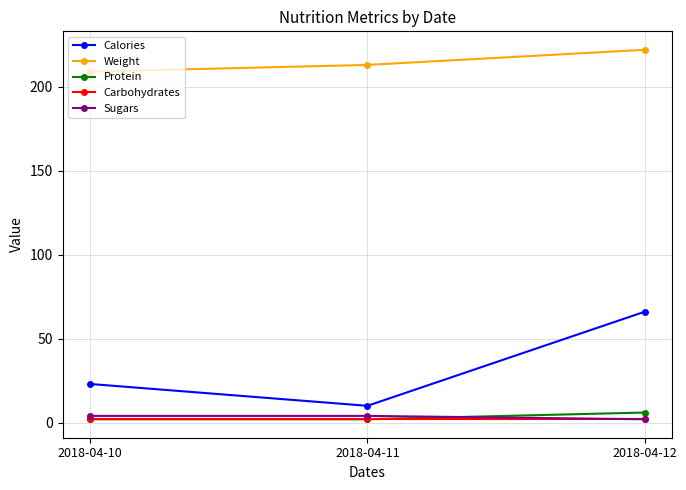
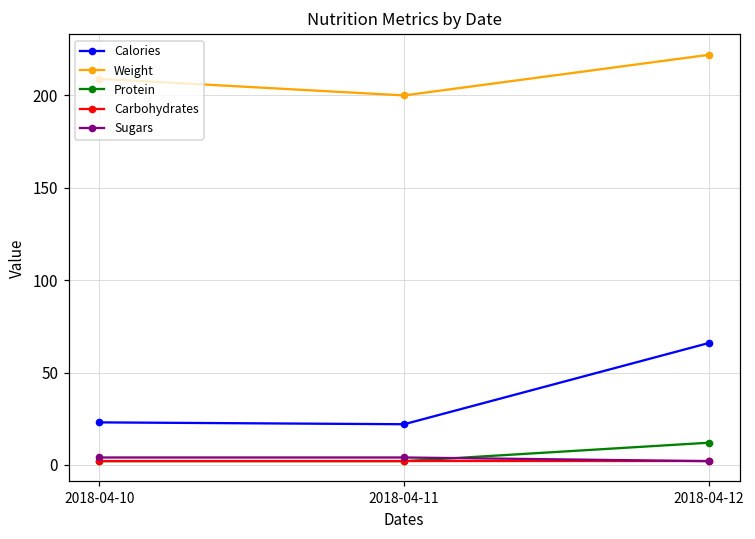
  {
    "Calories": {
      "2018-04-10": 23,
-     "2018-04-11": 10,
+     "2018-04-11": 22,
      "2018-04-12": 66
    },
    "Weight": {
-     "2018-04-11": 213,
+     "2018-04-11": 200,
      "2018-04-12": 222
    },
    "Protein": {
-     "2018-04-12": 6
+     "2018-04-12": 12
    },
    "Sugars": {
      "2018-04-10": 4,
      "2018-04-11": 4
    }
  }
